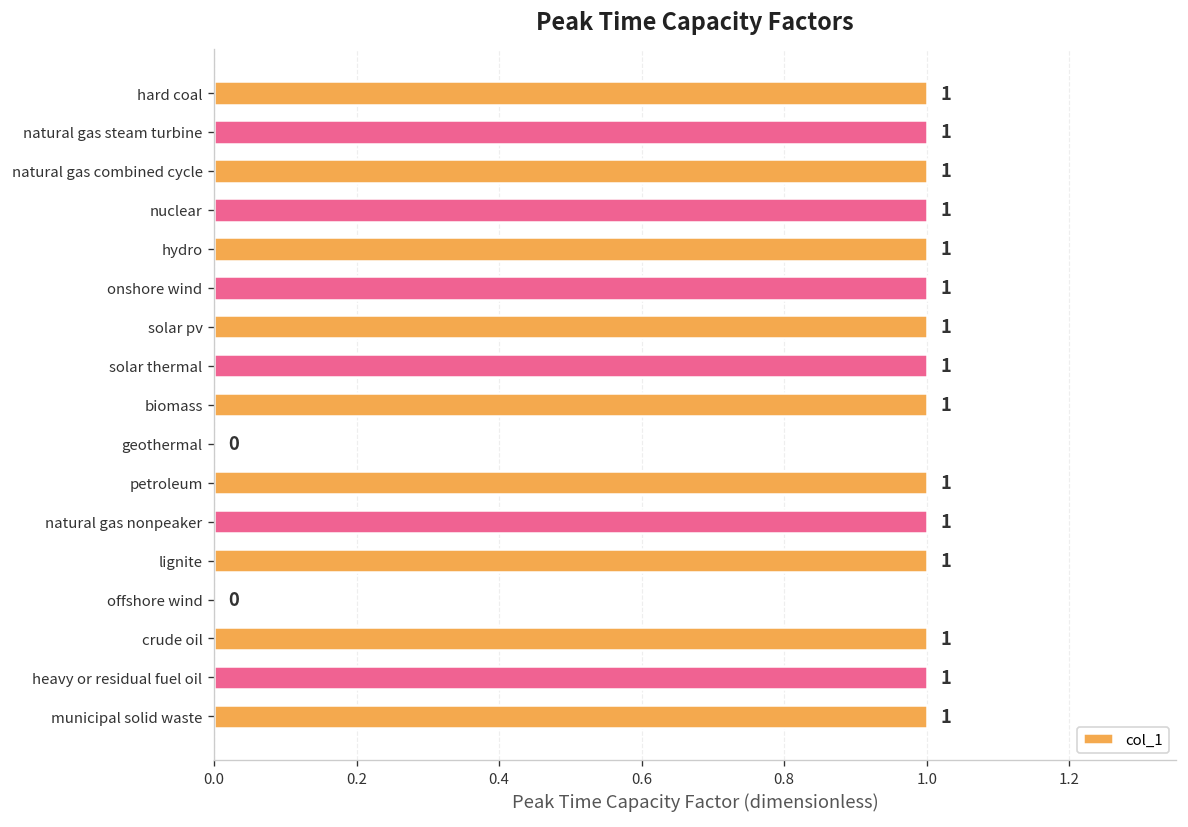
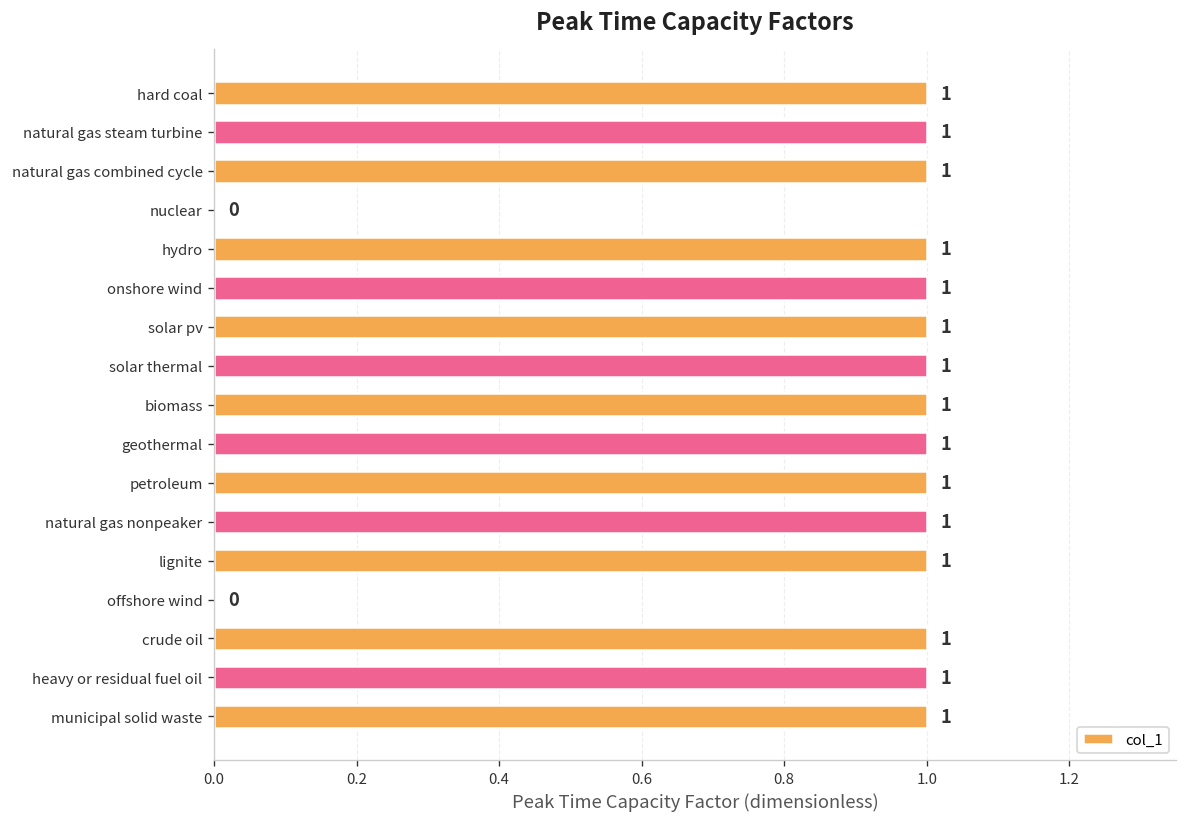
  {
    "hard coal": 1,
    "natural gas steam turbine": 1,
    "natural gas combined cycle": 1,
-   "nuclear": 1,
+   "nuclear": 0,
    "hydro": 1,
    "onshore wind": 1,
    "solar pv": 1,
    "solar thermal": 1,
    "biomass": 1,
-   "geothermal": 0,
+   "geothermal": 1,
    "petroleum": 1,
    "natural gas nonpeaker": 1,
    "lignite": 1,
    "offshore wind": 0,
    "crude oil": 1,
    "heavy or residual fuel oil": 1,
    "municipal solid waste": 1
  }
